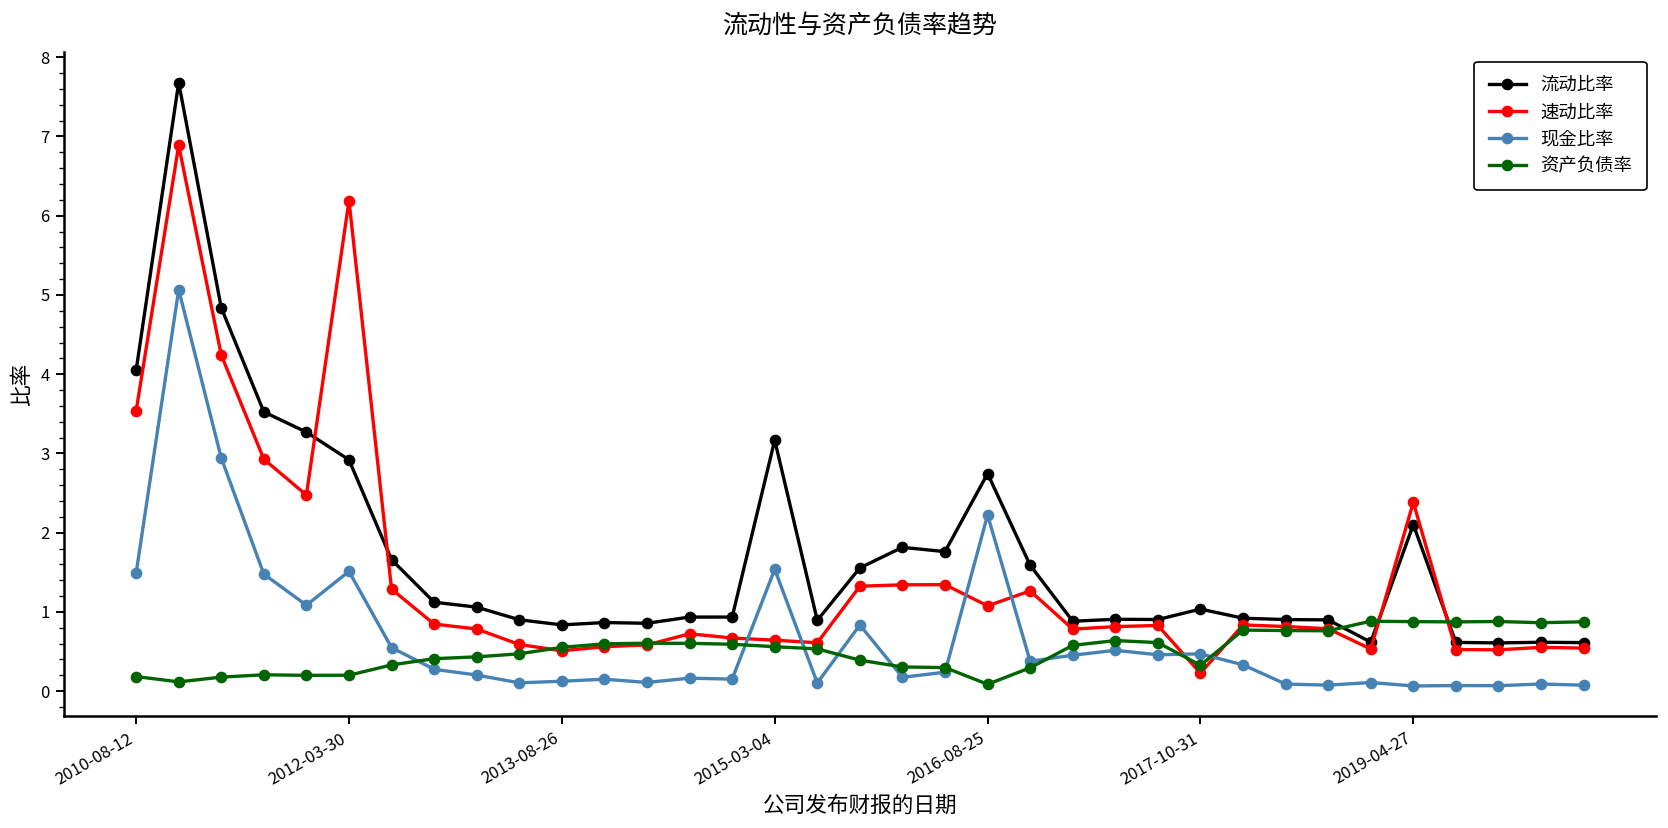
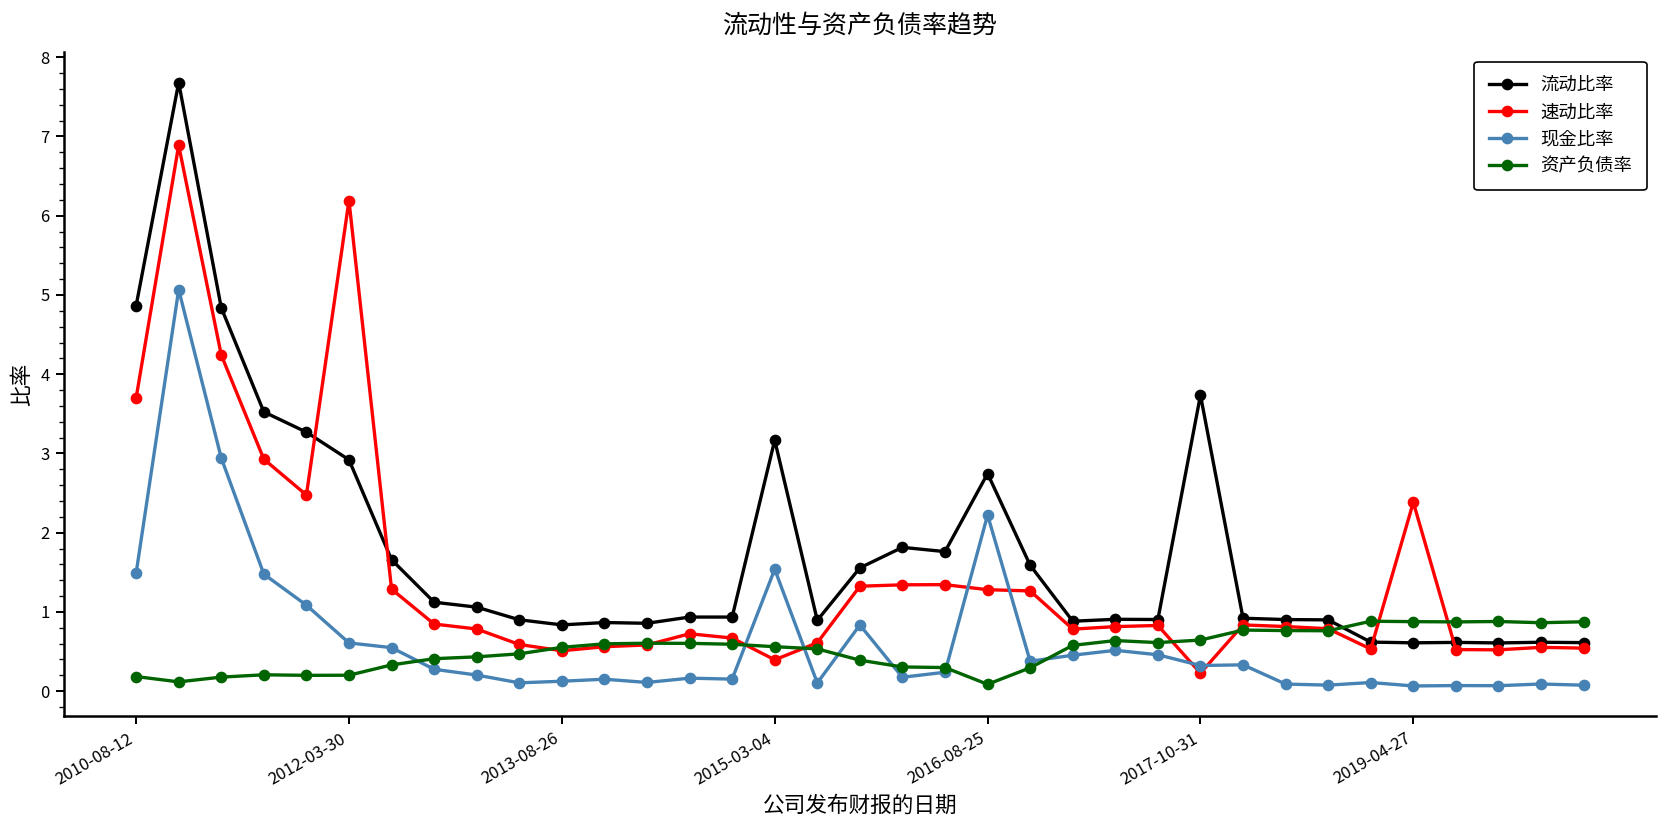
  {
    "流动比率": {
-     "2010-08-12": 4.0,
+     "2010-08-12": 4.9,
      "2012-03-30": 2.9,
      "2013-08-26": 0.8,
      "2015-03-04": 3.2,
      "2016-08-25": 2.7,
-     "2017-10-31": 1.0,
-     "2019-04-27": 2.1
+     "2017-10-31": 3.7,
+     "2019-04-27": 0.6
    },
    "速动比率": {
-     "2010-08-12": 3.5,
+     "2010-08-12": 3.7,
      "2012-03-30": 6.2,
      "2013-08-26": 0.5,
-     "2015-03-04": 0.6,
-     "2016-08-25": 1.1,
+     "2015-03-04": 0.4,
+     "2016-08-25": 1.3,
      "2017-10-31": 0.2,
      "2019-04-27": 2.4
    },
    "现金比率": {
      "2010-08-12": 1.5,
-     "2012-03-30": 1.5,
+     "2012-03-30": 0.6,
      "2013-08-26": 0.1,
      "2015-03-04": 1.5,
      "2016-08-25": 2.2,
-     "2017-10-31": 0.5,
+     "2017-10-31": 0.3,
      "2019-04-27": 0.1
    },
    "资产负债率": {
      "2010-08-12": 0.2,
      "2012-03-30": 0.2,
      "2013-08-26": 0.6,
      "2015-03-04": 0.6,
      "2016-08-25": 0.1,
-     "2017-10-31": 0.3,
+     "2017-10-31": 0.6,
      "2019-04-27": 0.9
    }
  }
